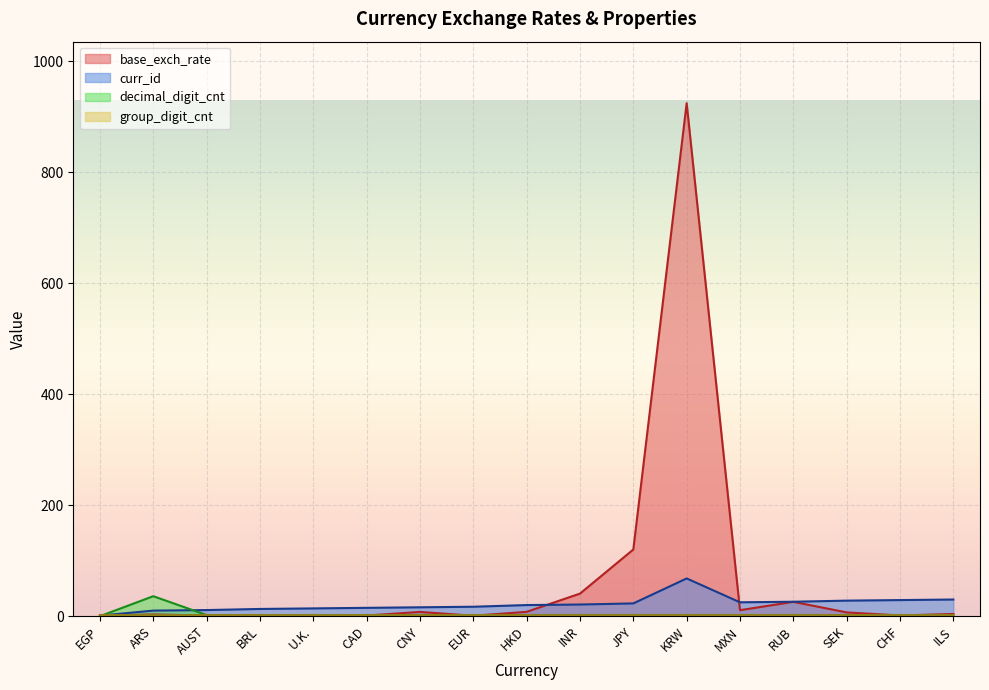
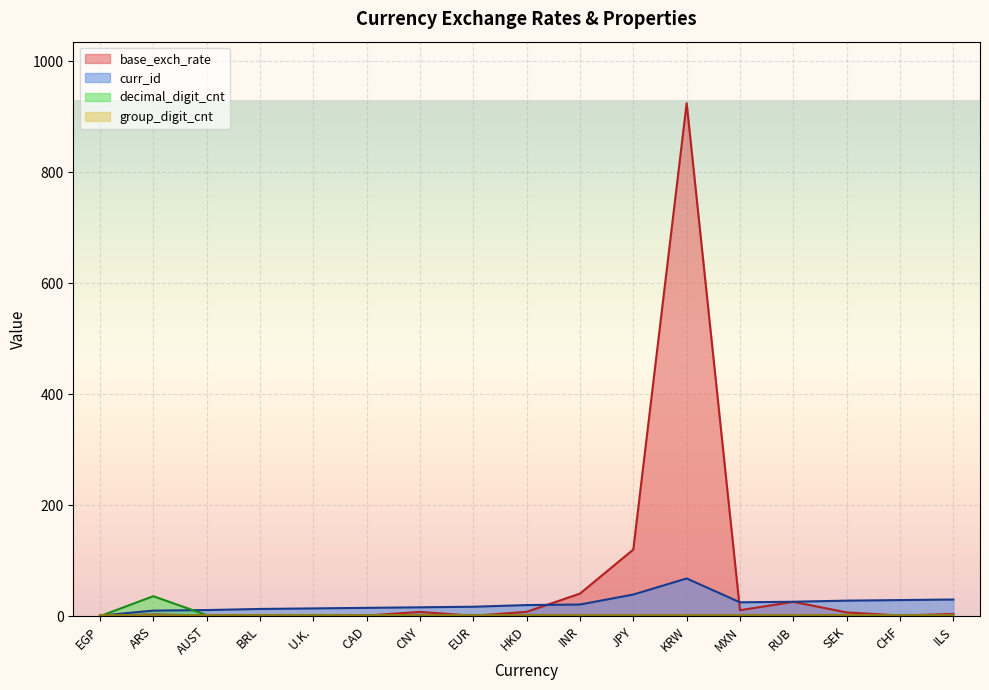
  {
    "base_exch_rate": {
      "CNY": 10,
      "HKD": 10,
      "INR": 40,
      "JPY": 120,
      "KRW": 920,
      "MXN": 10
    },
    "curr_id": {
      "ARS": 10,
      "AUST": 10,
      "BRL": 10,
      "U.K.": 10,
      "CAD": 20,
      "CNY": 20,
      "EUR": 20,
      "HKD": 20,
      "INR": 20,
-     "JPY": 20,
+     "JPY": 40,
      "KRW": 70,
      "MXN": 30,
      "SEK": 30,
      "CHF": 30,
      "ILS": 30
    },
    "decimal_digit_cnt": {
      "ARS": 40
    }
  }
